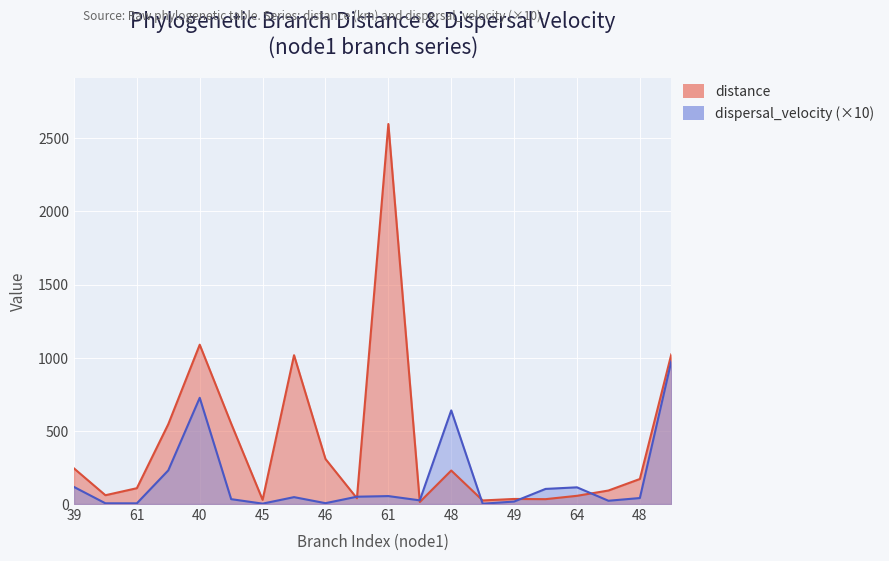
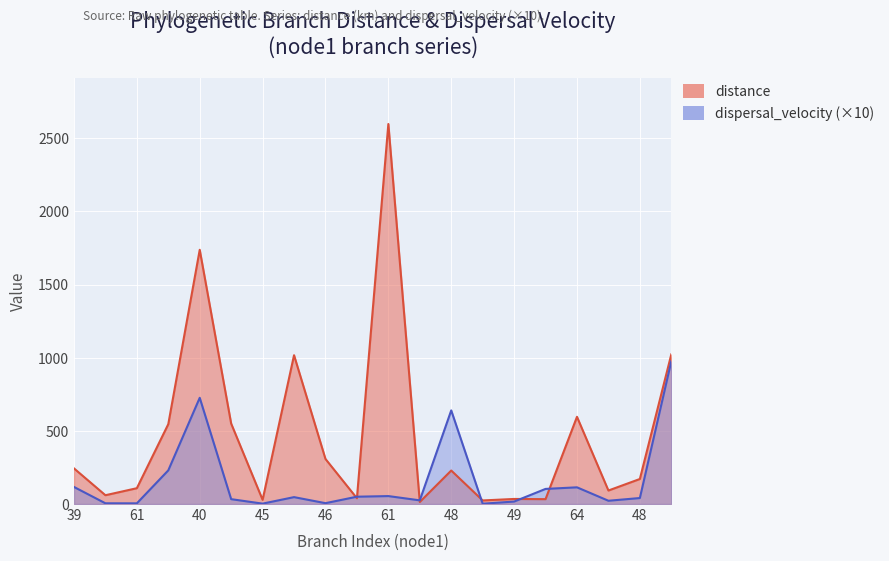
  {
    "distance": {
      "39": 240,
-     "40": 1090,
+     "40": 1740,
      "45": 30,
      "46": 310,
      "49": 30,
-     "64": 60
+     "64": 600
    },
    "dispersal_velocity (×10)": {
      "39": 120,
      "40": 730,
      "45": 0,
      "46": 10,
      "49": 20,
      "64": 110
    }
  }
